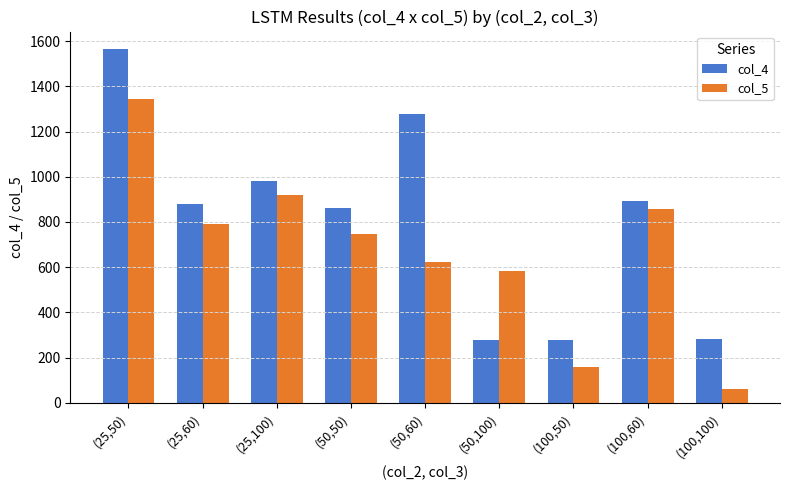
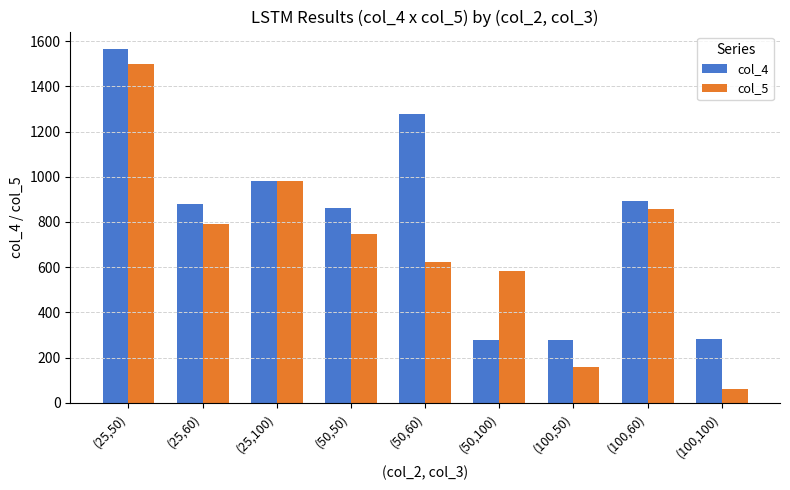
  {
    "col_4": {
      "(25,50)": 1560,
      "(25,60)": 880,
      "(25,100)": 980,
      "(50,50)": 860,
      "(50,60)": 1280,
      "(50,100)": 280,
      "(100,50)": 280,
      "(100,60)": 890,
      "(100,100)": 280
    },
    "col_5": {
-     "(25,50)": 1350,
+     "(25,50)": 1500,
      "(25,60)": 790,
-     "(25,100)": 920,
+     "(25,100)": 980,
      "(50,50)": 750,
      "(50,60)": 620,
      "(50,100)": 580,
      "(100,50)": 160,
      "(100,60)": 860,
      "(100,100)": 60
    }
  }
